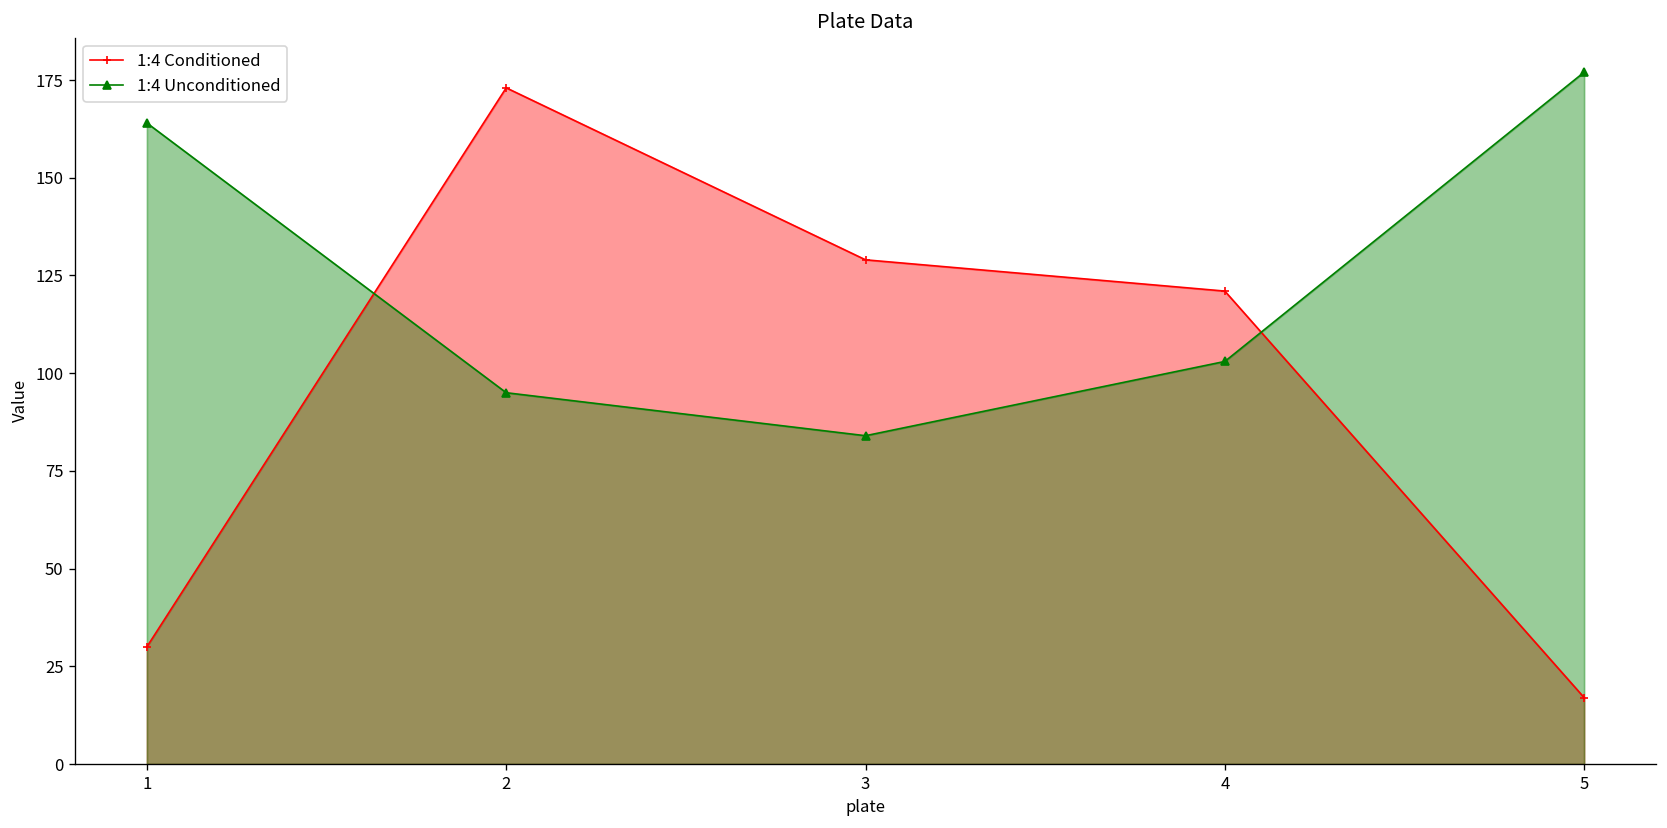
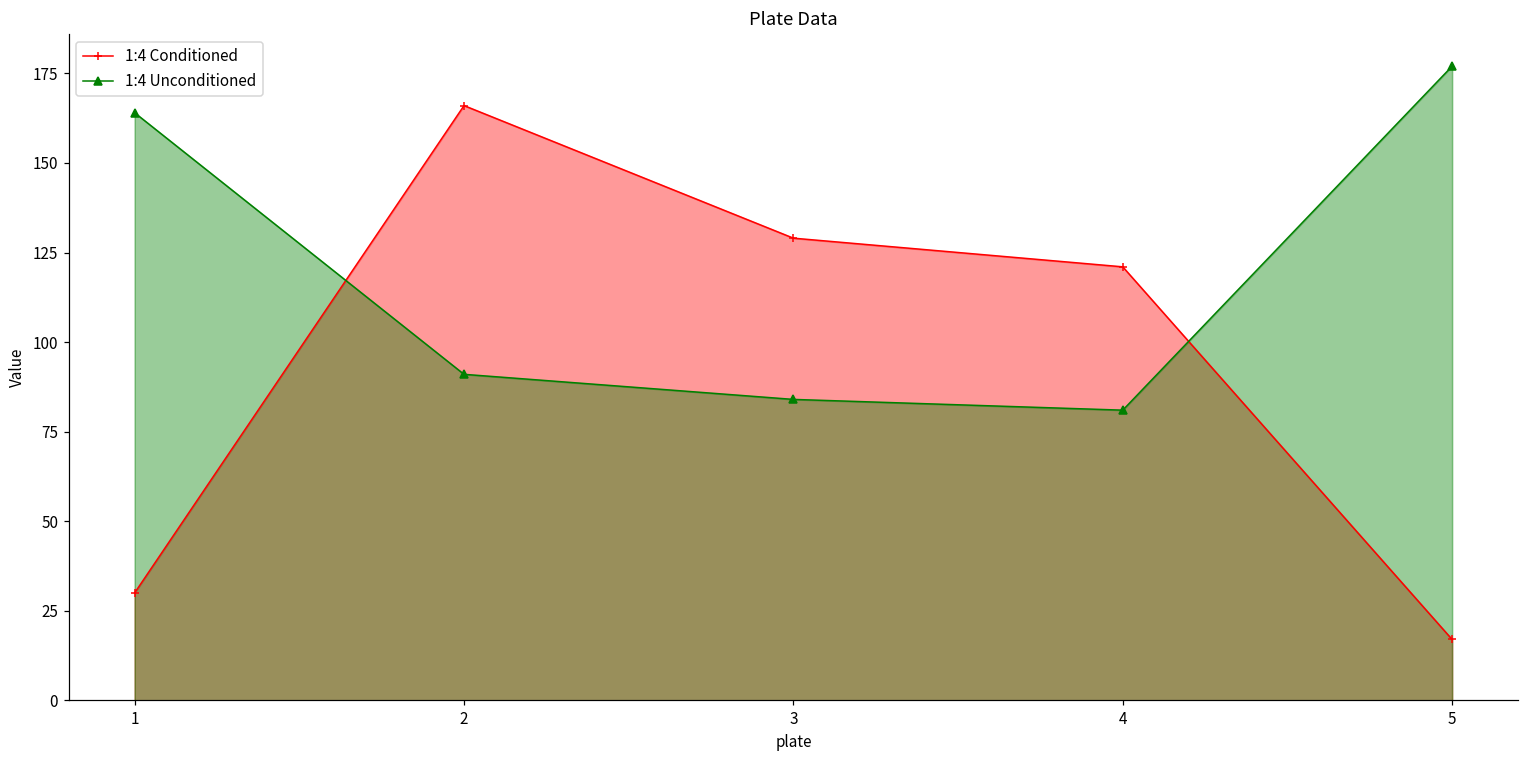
  {
    "1:4 Conditioned": {
      "1": 30,
-     "2": 173,
+     "2": 166,
      "3": 129,
      "4": 121,
      "5": 17
    },
    "1:4 Unconditioned": {
      "1": 164,
-     "2": 95,
+     "2": 91,
      "3": 84,
-     "4": 103,
+     "4": 81,
      "5": 177
    }
  }
